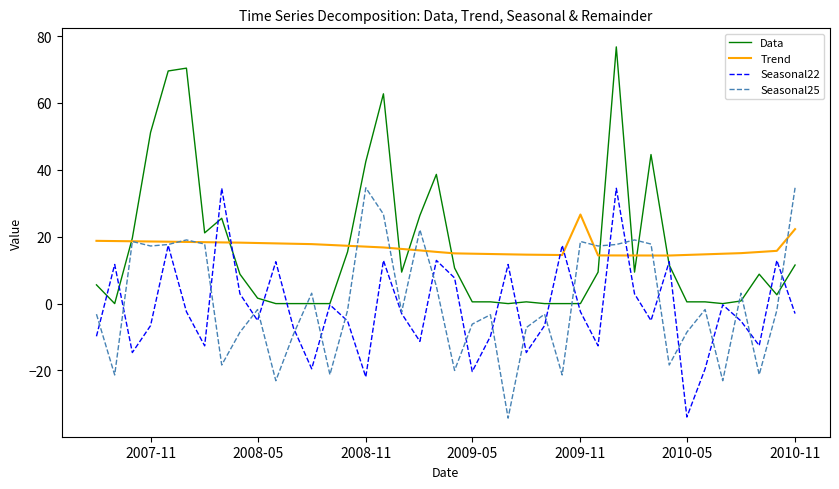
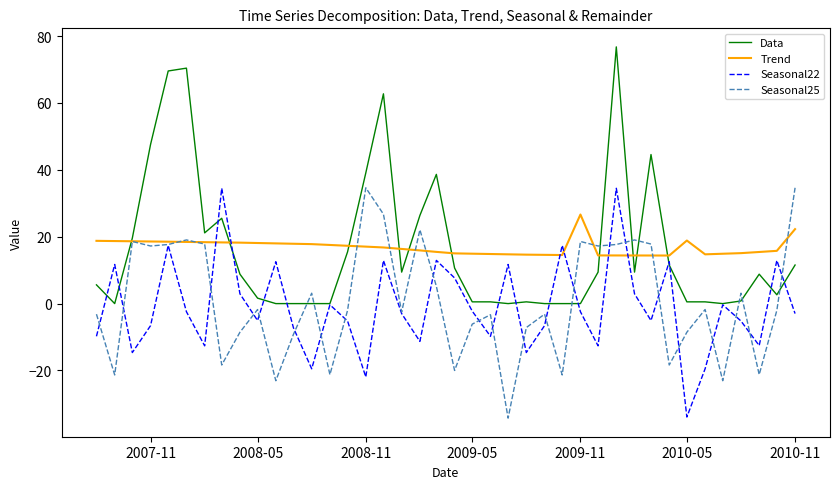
  {
    "Data": {
-     "2007-11": 51,
+     "2007-11": 48,
      "2008-05": 2,
-     "2008-11": 42,
+     "2008-11": 39,
      "2009-05": 1,
      "2009-11": 0,
      "2010-05": 1,
      "2010-11": 12
    },
    "Trend": {
      "2007-11": 19,
      "2008-05": 18,
      "2008-11": 17,
      "2009-05": 15,
      "2009-11": 27,
-     "2010-05": 15,
+     "2010-05": 19,
      "2010-11": 22
    },
    "Seasonal22": {
      "2007-11": -7,
      "2008-05": -5,
      "2008-11": -22,
-     "2009-05": -20,
+     "2009-05": -2,
      "2009-11": -2,
      "2010-05": -34,
      "2010-11": -3
    },
    "Seasonal25": {
      "2007-11": 17,
      "2008-05": -2,
      "2008-11": 35,
      "2009-05": -6,
      "2009-11": 19,
      "2010-05": -9,
      "2010-11": 35
    }
  }
